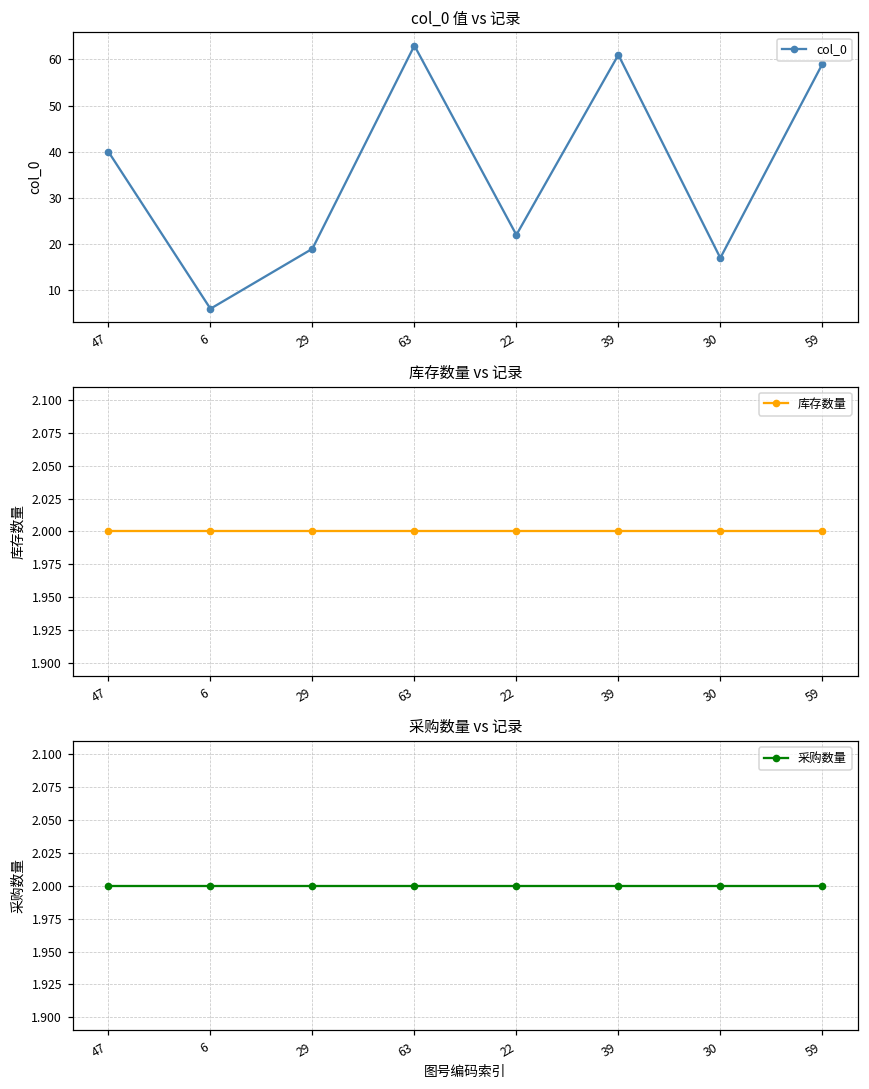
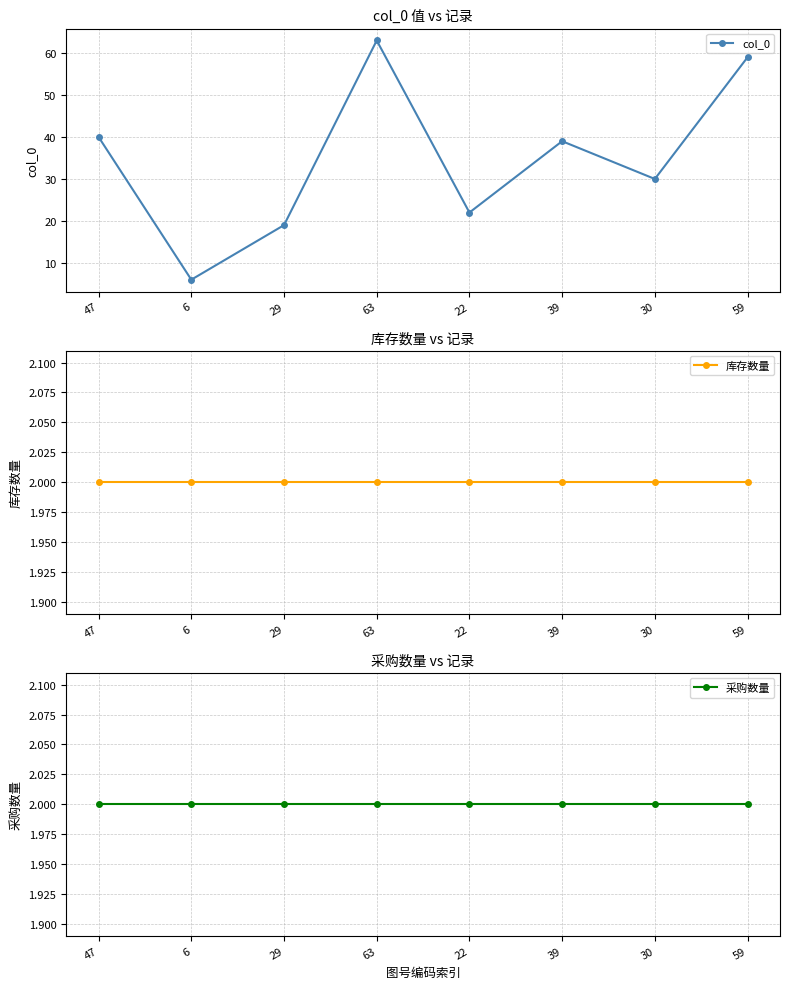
  {
    "col_0 值 vs 记录": {
      "47": 40,
      "6": 6,
      "29": 19,
      "63": 63,
      "22": 22,
-     "39": 61,
-     "30": 17,
+     "39": 39,
+     "30": 30,
      "59": 59
    },
    "库存数量 vs 记录": {
      "47": 2.000,
      "6": 2.000,
      "29": 2.000,
      "63": 2.000,
      "22": 2.000,
      "39": 2.000,
      "30": 2.000,
      "59": 2.000
    },
    "采购数量 vs 记录": {
      "47": 2.000,
      "6": 2.000,
      "29": 2.000,
      "63": 2.000,
      "22": 2.000,
      "39": 2.000,
      "30": 2.000,
      "59": 2.000
    }
  }
